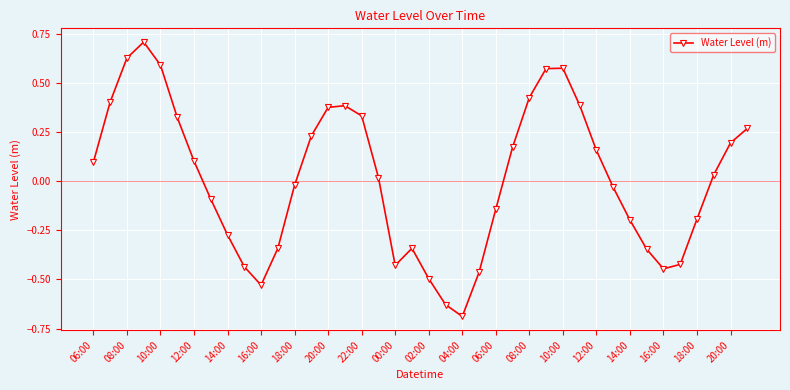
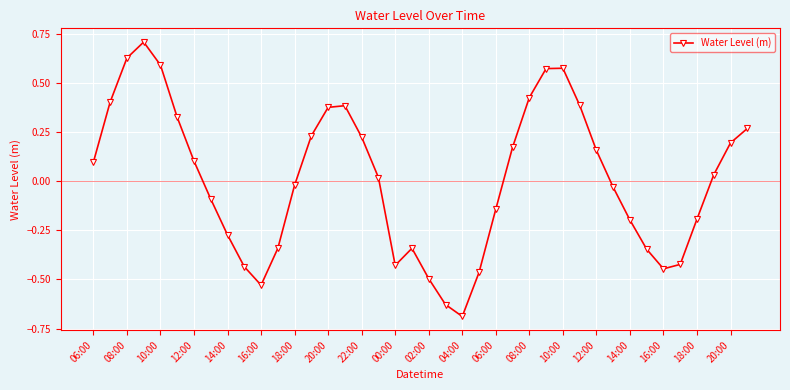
  {
-   "22:00": 0.33,
+   "22:00": 0.22,
    "00:00": -0.43,
    "02:00": -0.50,
    "04:00": -0.69
  }
